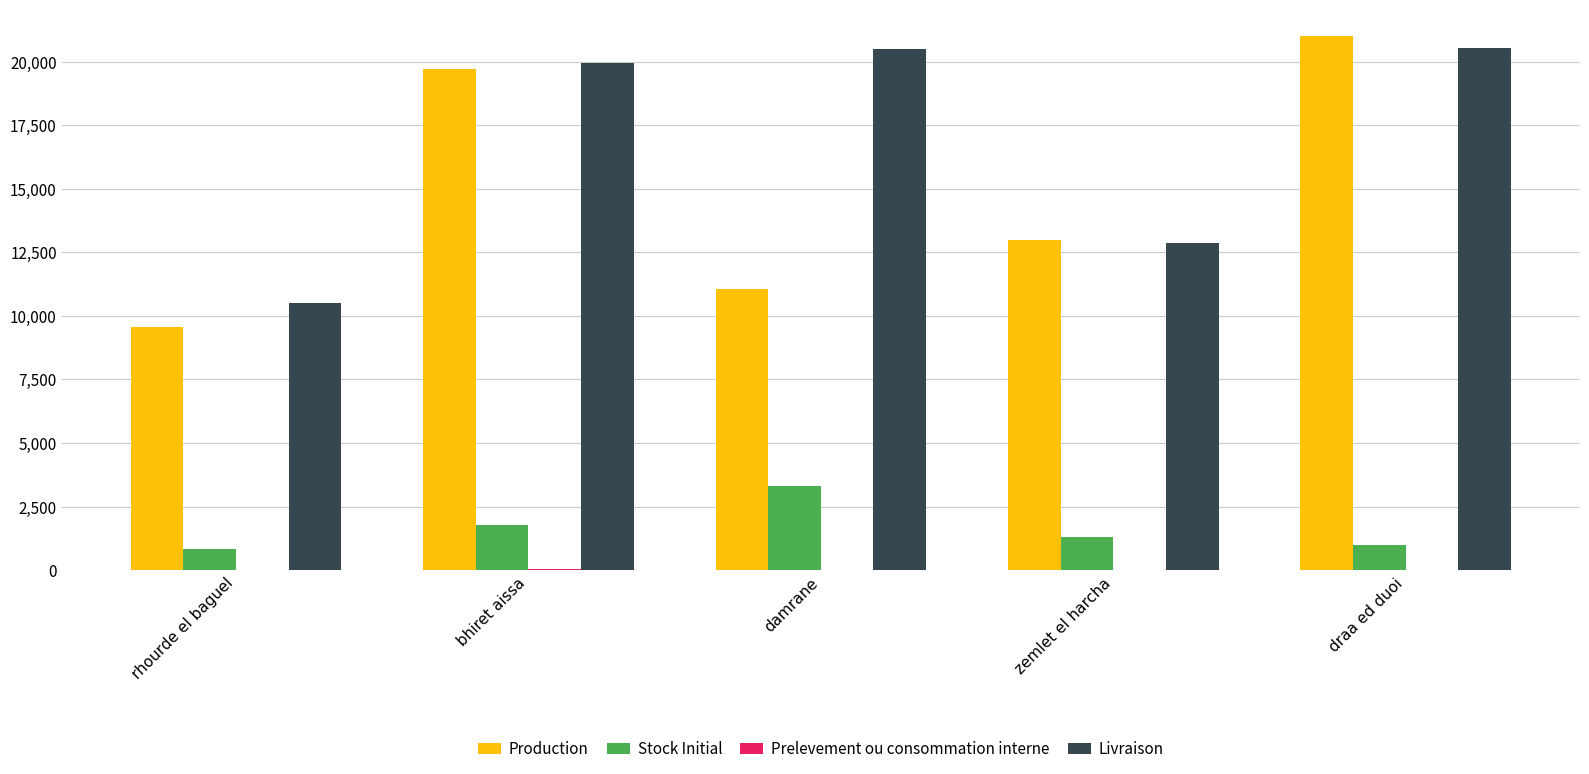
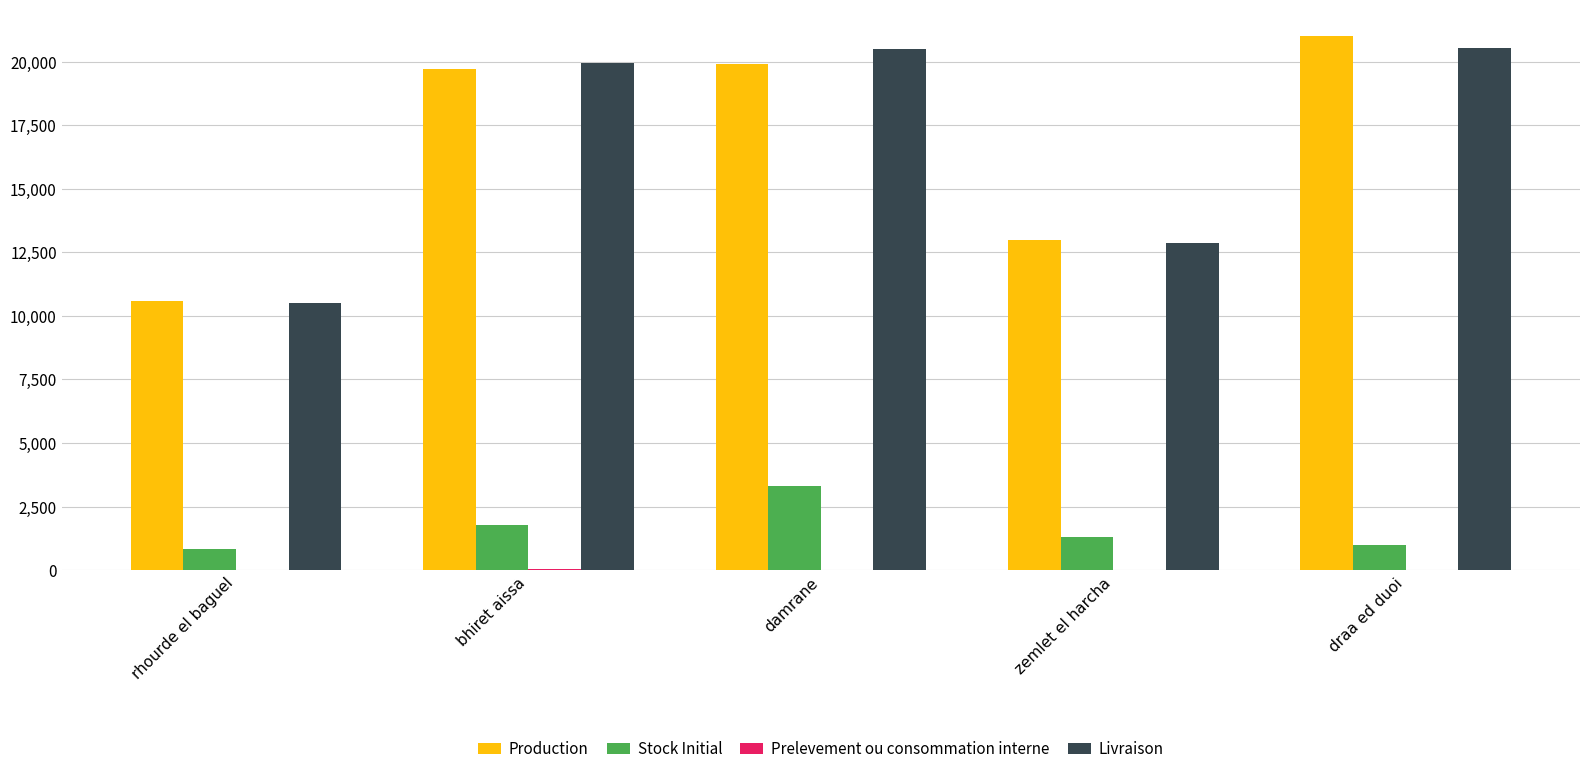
  {
    "Production": {
-     "rhourde el baguel": "9,500",
+     "rhourde el baguel": "10,600",
      "bhiret aissa": "19,700",
-     "damrane": "11,100",
+     "damrane": "19,900",
      "zemlet el harcha": "13,000",
      "draa ed duoi": "21,000"
    },
    "Stock Initial": {
      "rhourde el baguel": "800",
      "bhiret aissa": "1,800",
      "damrane": "3,300",
      "zemlet el harcha": "1,300",
      "draa ed duoi": "1,000"
    },
    "Prelevement ou consommation interne": {
      "rhourde el baguel": "0",
      "damrane": "0",
      "zemlet el harcha": "0",
      "draa ed duoi": "0"
    },
    "Livraison": {
      "rhourde el baguel": "10,500",
      "bhiret aissa": "20,000",
      "damrane": "20,500",
      "zemlet el harcha": "12,900",
      "draa ed duoi": "20,500"
    }
  }
